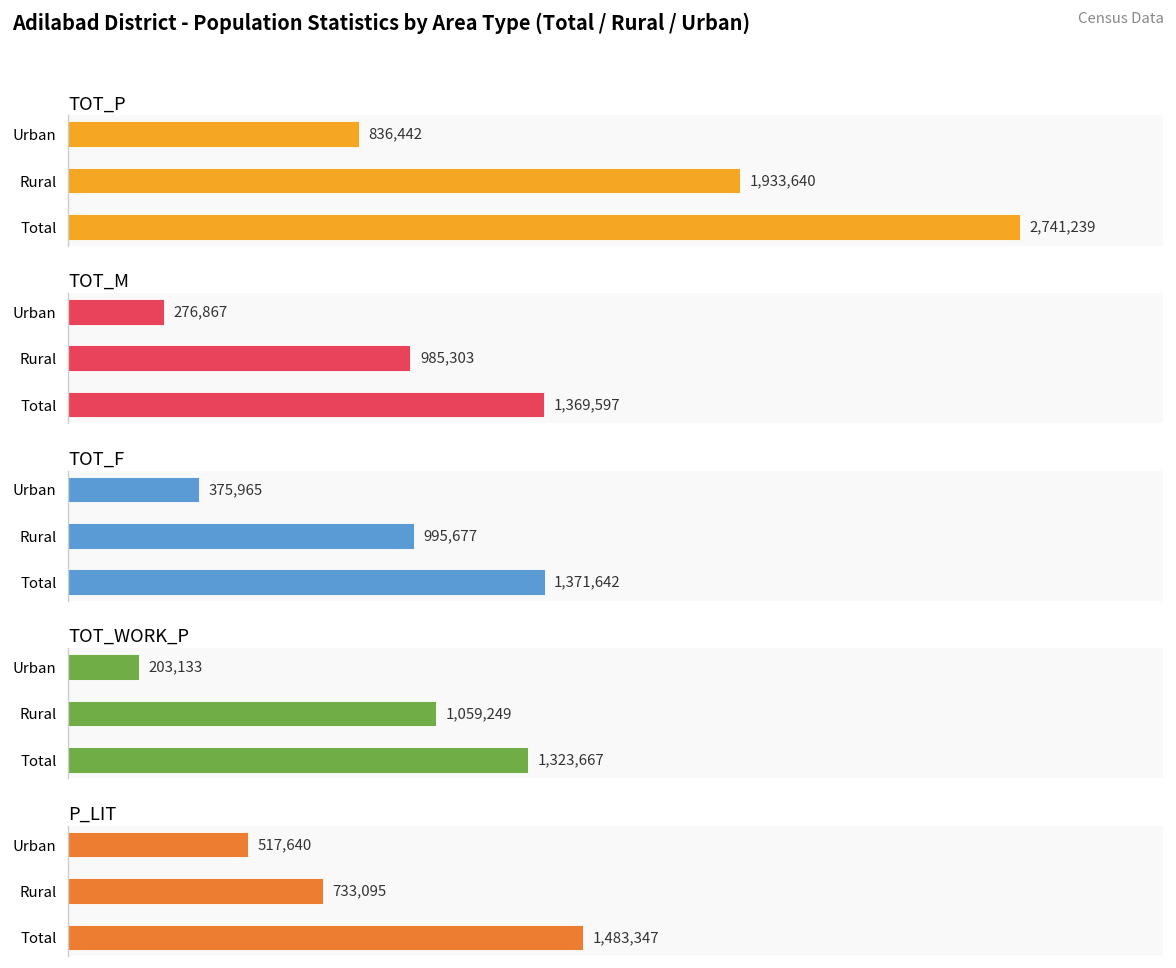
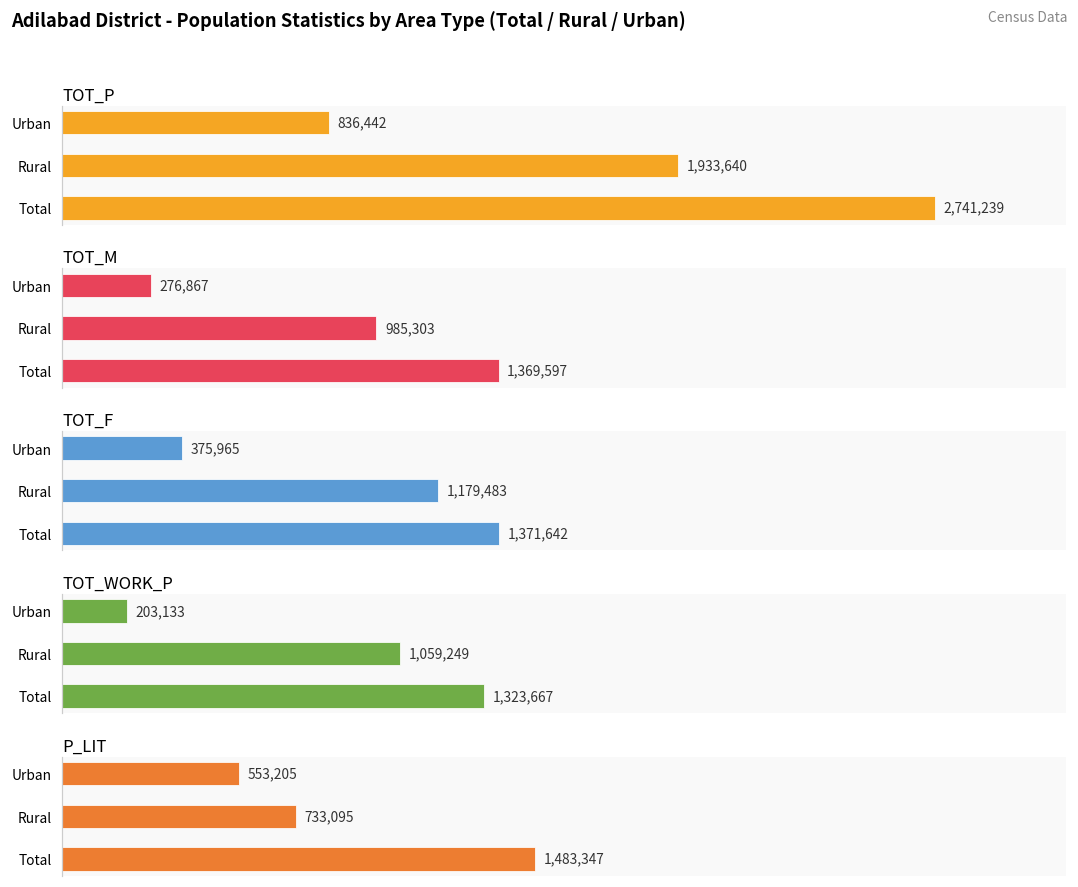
  {
    "TOT_P": {
      "Urban": "836,442",
      "Rural": "1,933,640",
      "Total": "2,741,239"
    },
    "TOT_M": {
      "Urban": "276,867",
      "Rural": "985,303",
      "Total": "1,369,597"
    },
    "TOT_F": {
      "Urban": "375,965",
-     "Rural": "995,677",
+     "Rural": "1,179,483",
      "Total": "1,371,642"
    },
    "TOT_WORK_P": {
      "Urban": "203,133",
      "Rural": "1,059,249",
      "Total": "1,323,667"
    },
    "P_LIT": {
-     "Urban": "517,640",
+     "Urban": "553,205",
      "Rural": "733,095",
      "Total": "1,483,347"
    }
  }
